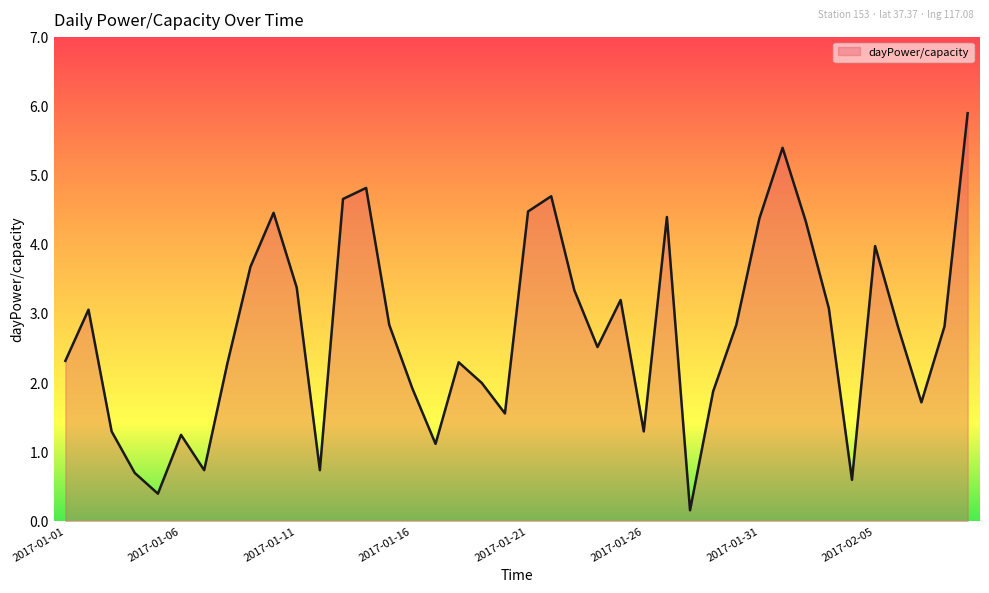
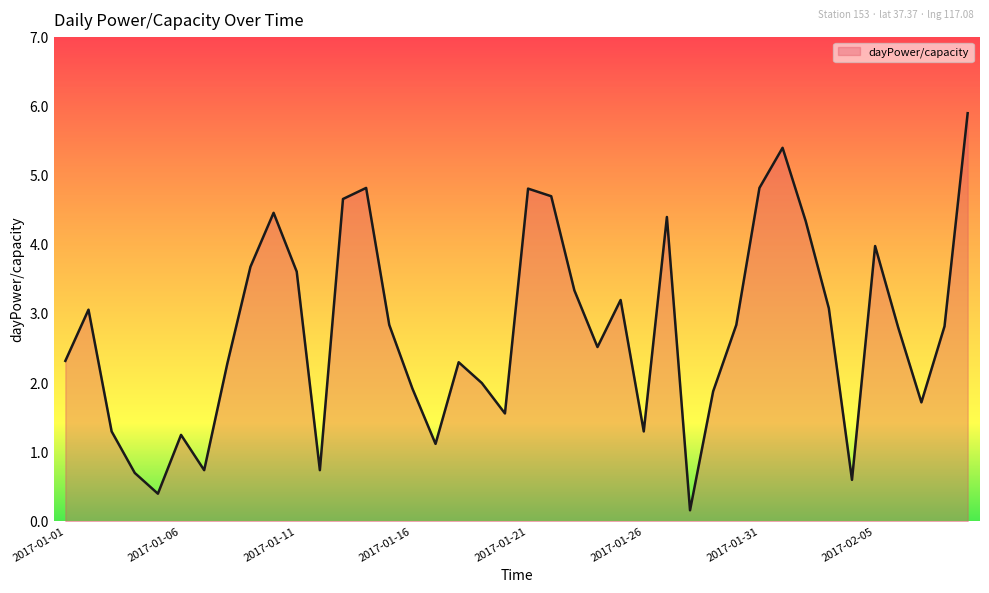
  {
    "2017-01-01": 2.3,
    "2017-01-06": 1.3,
-   "2017-01-11": 3.4,
+   "2017-01-11": 3.6,
    "2017-01-16": 1.9,
-   "2017-01-21": 4.5,
+   "2017-01-21": 4.8,
    "2017-01-26": 1.3,
-   "2017-01-31": 4.4,
+   "2017-01-31": 4.8,
    "2017-02-05": 4.0
  }
